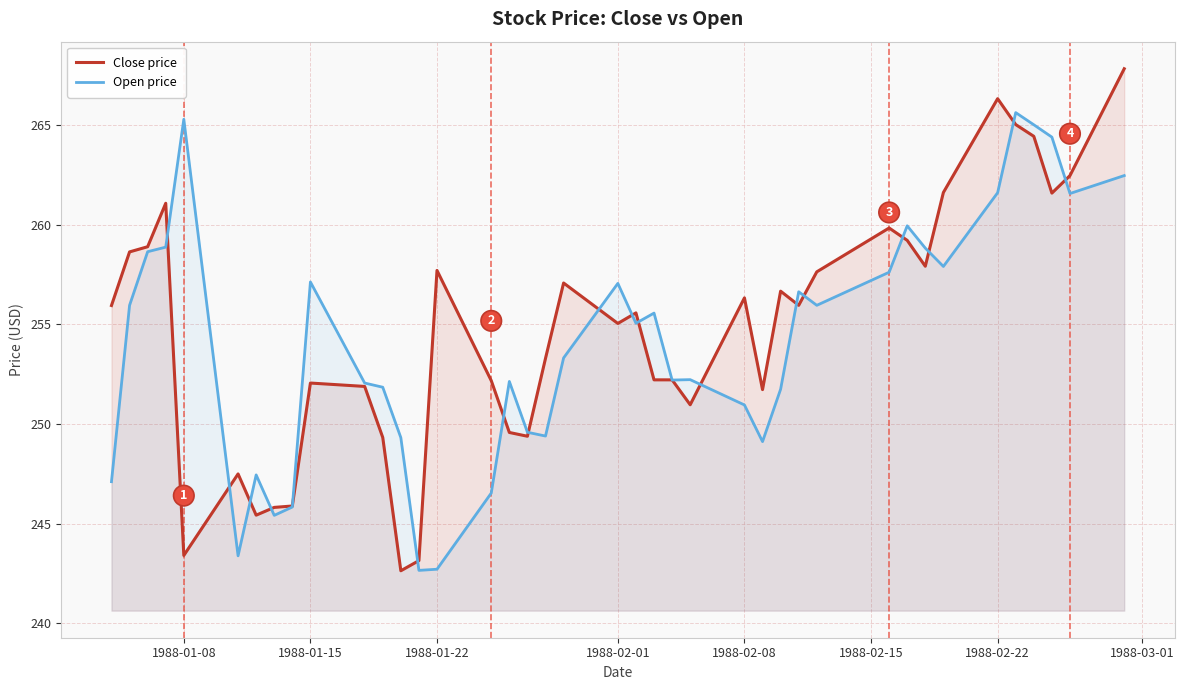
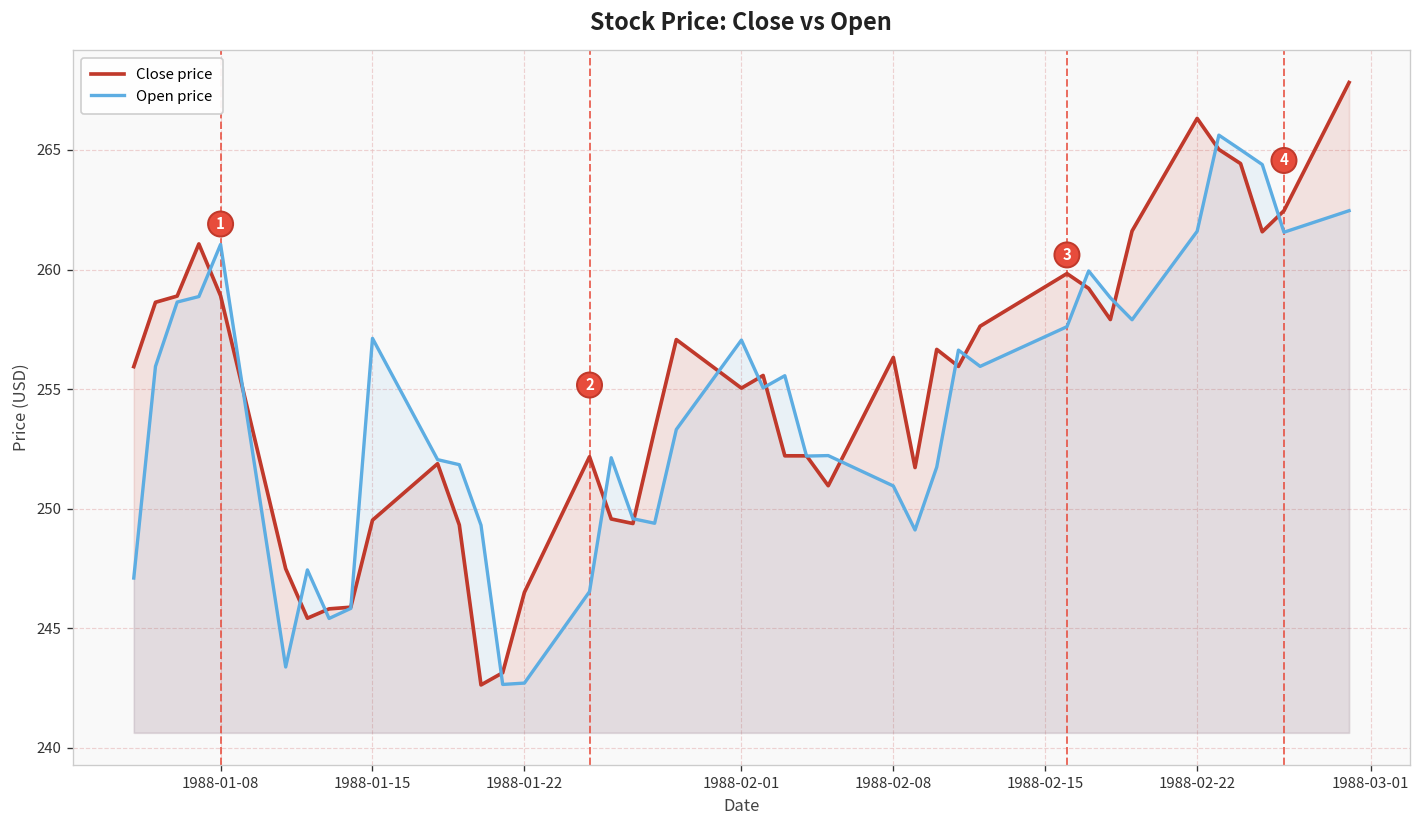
  {
    "Close price": {
-     "1988-01-08": 243.4,
-     "1988-01-15": 252.1,
-     "1988-01-22": 257.7,
+     "1988-01-08": 258.9,
+     "1988-01-15": 249.5,
+     "1988-01-22": 246.5,
      "1988-02-01": 255.0,
      "1988-02-08": 256.3,
      "1988-02-22": 266.3
    },
    "Open price": {
-     "1988-01-08": 265.3,
+     "1988-01-08": 261.0,
      "1988-01-15": 257.1,
      "1988-01-22": 242.7,
      "1988-02-01": 257.0,
      "1988-02-08": 250.9,
      "1988-02-22": 261.6
    }
  }
